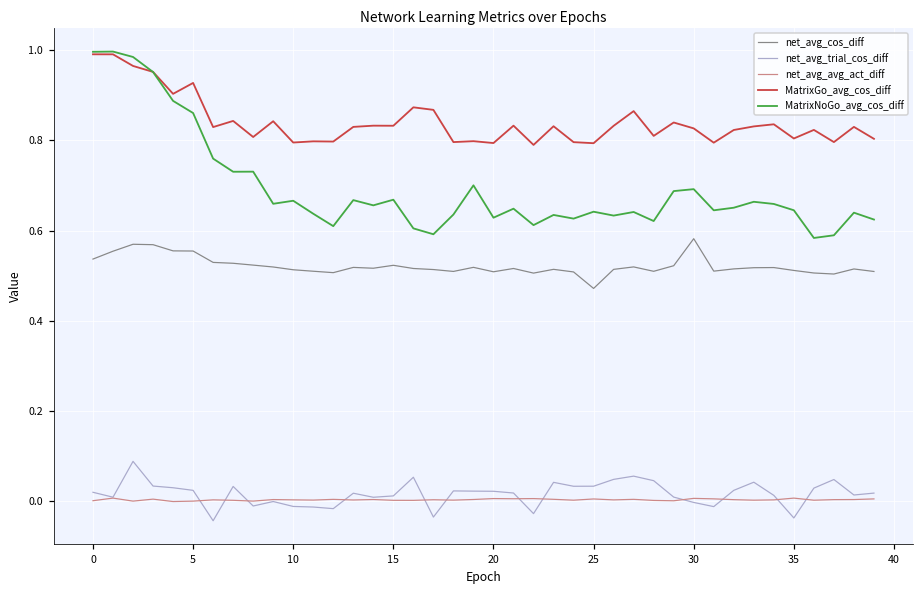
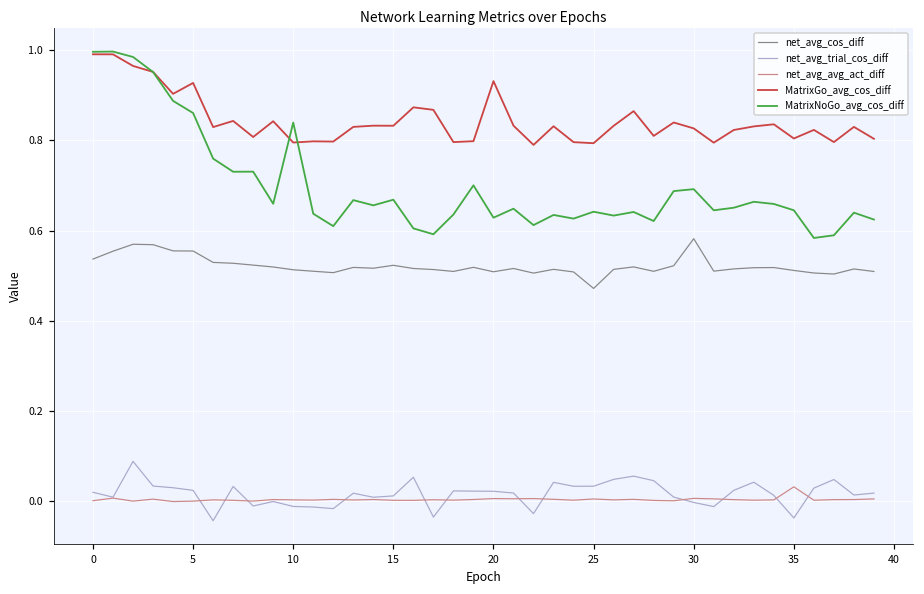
  {
    "net_avg_cos_diff": {
      "0": 0.54,
      "5": 0.55,
      "10": 0.51,
      "15": 0.52,
      "20": 0.51,
      "25": 0.47,
      "30": 0.58,
      "35": 0.51
    },
    "net_avg_trial_cos_diff": {
      "0": 0.02,
      "5": 0.02,
      "10": -0.01,
      "15": 0.01,
      "20": 0.02,
      "25": 0.03,
      "30": 0.00,
      "35": -0.04
    },
    "net_avg_avg_act_diff": {
      "0": 0.00,
      "5": 0.00,
      "10": 0.00,
      "15": 0.00,
      "20": 0.01,
      "25": 0.00,
      "30": 0.01,
-     "35": 0.01
+     "35": 0.03
    },
    "MatrixGo_avg_cos_diff": {
      "5": 0.93,
      "10": 0.80,
      "15": 0.83,
-     "20": 0.79,
+     "20": 0.93,
      "25": 0.79,
      "30": 0.83,
      "35": 0.80
    },
    "MatrixNoGo_avg_cos_diff": {
      "5": 0.86,
-     "10": 0.67,
+     "10": 0.84,
      "15": 0.67,
      "20": 0.63,
      "25": 0.64,
      "30": 0.69,
      "35": 0.65
    }
  }
